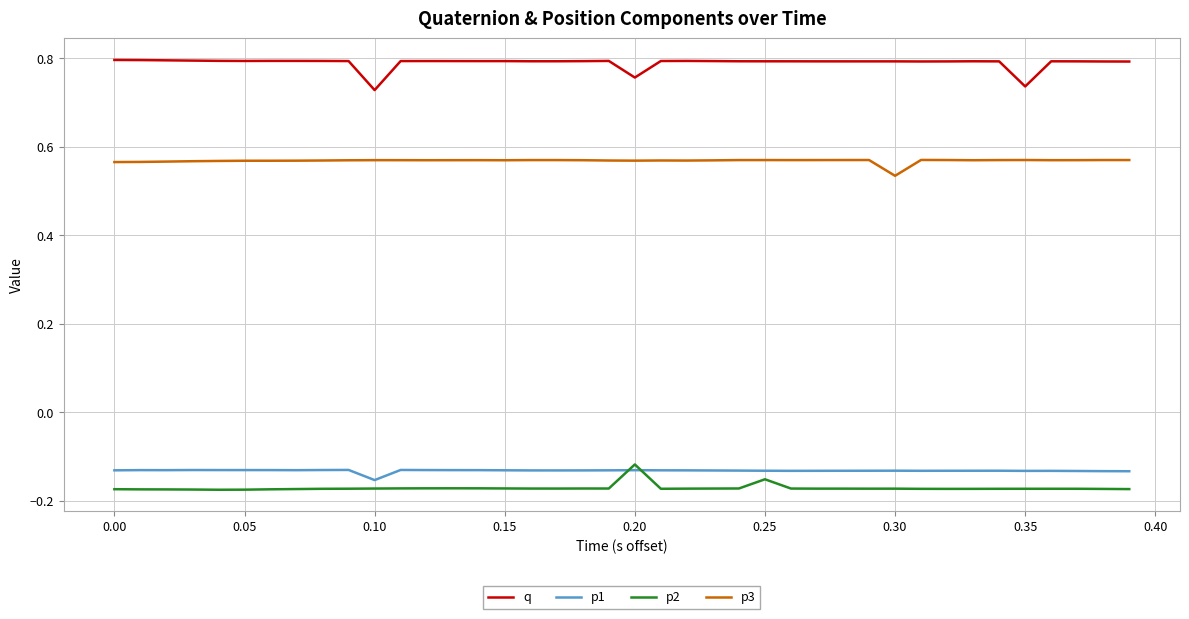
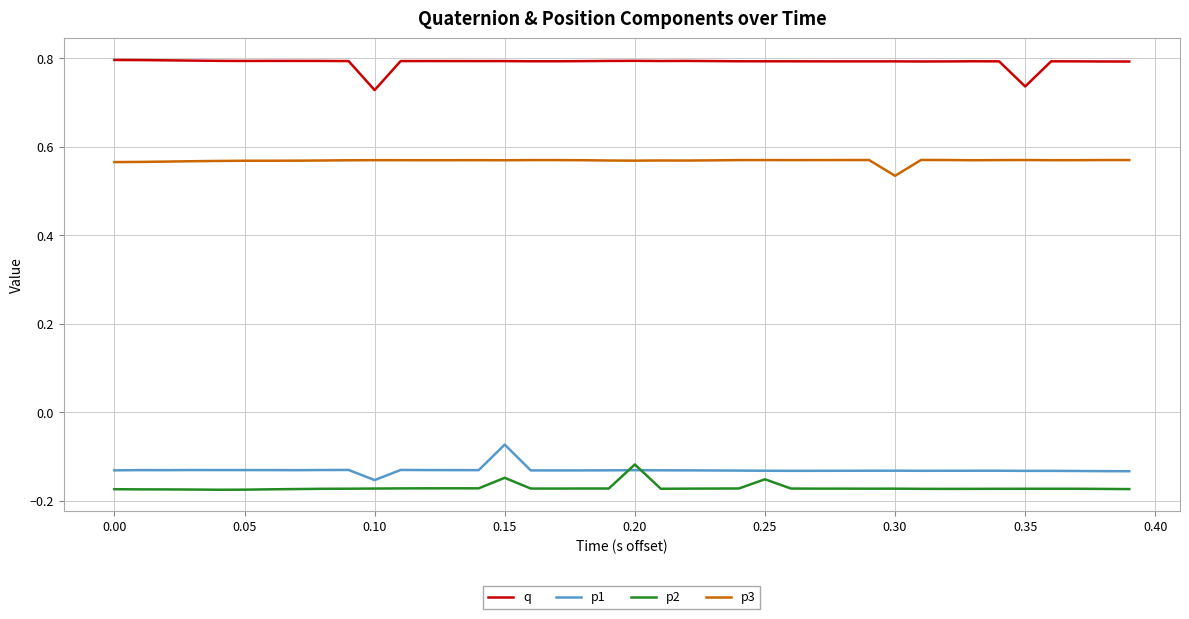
  {
    "q": {
      "0.00": 0.80,
      "0.05": 0.79,
      "0.10": 0.73,
      "0.15": 0.79,
-     "0.20": 0.76,
+     "0.20": 0.79,
      "0.25": 0.79,
      "0.30": 0.79,
      "0.35": 0.74
    },
    "p1": {
      "0.00": -0.13,
      "0.05": -0.13,
      "0.10": -0.15,
-     "0.15": -0.13,
+     "0.15": -0.07,
      "0.20": -0.13,
      "0.25": -0.13,
      "0.30": -0.13,
      "0.35": -0.13
    },
    "p2": {
      "0.00": -0.17,
      "0.05": -0.17,
      "0.10": -0.17,
-     "0.15": -0.17,
+     "0.15": -0.15,
      "0.20": -0.12,
      "0.25": -0.15,
      "0.30": -0.17,
      "0.35": -0.17
    },
    "p3": {
      "0.00": 0.57,
      "0.05": 0.57,
      "0.10": 0.57,
      "0.15": 0.57,
      "0.20": 0.57,
      "0.25": 0.57,
      "0.30": 0.53,
      "0.35": 0.57
    }
  }
